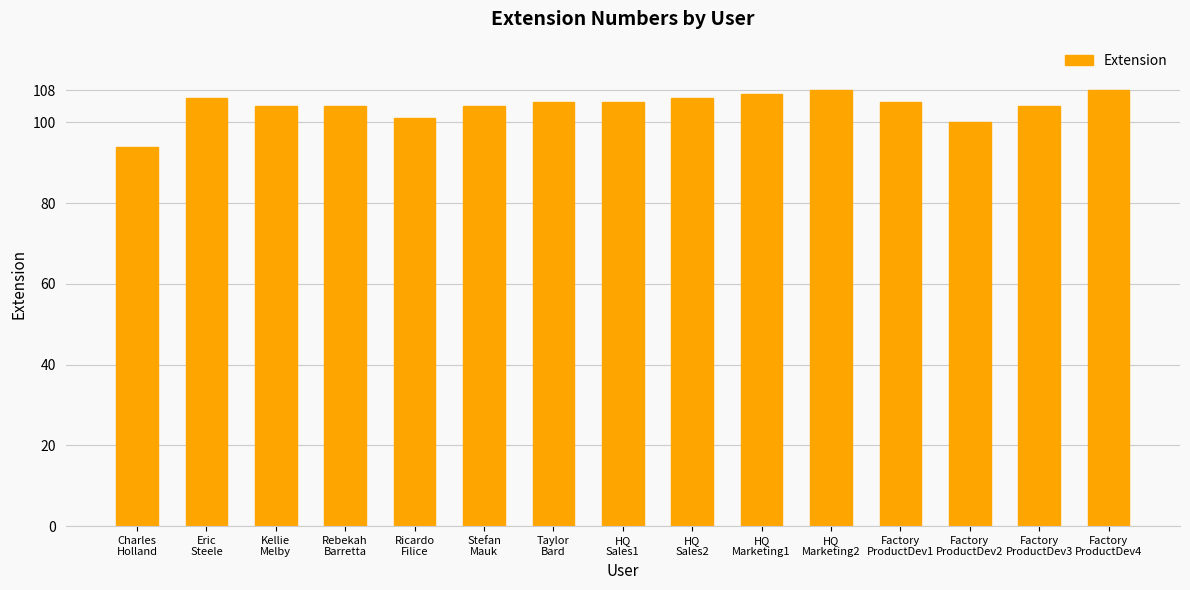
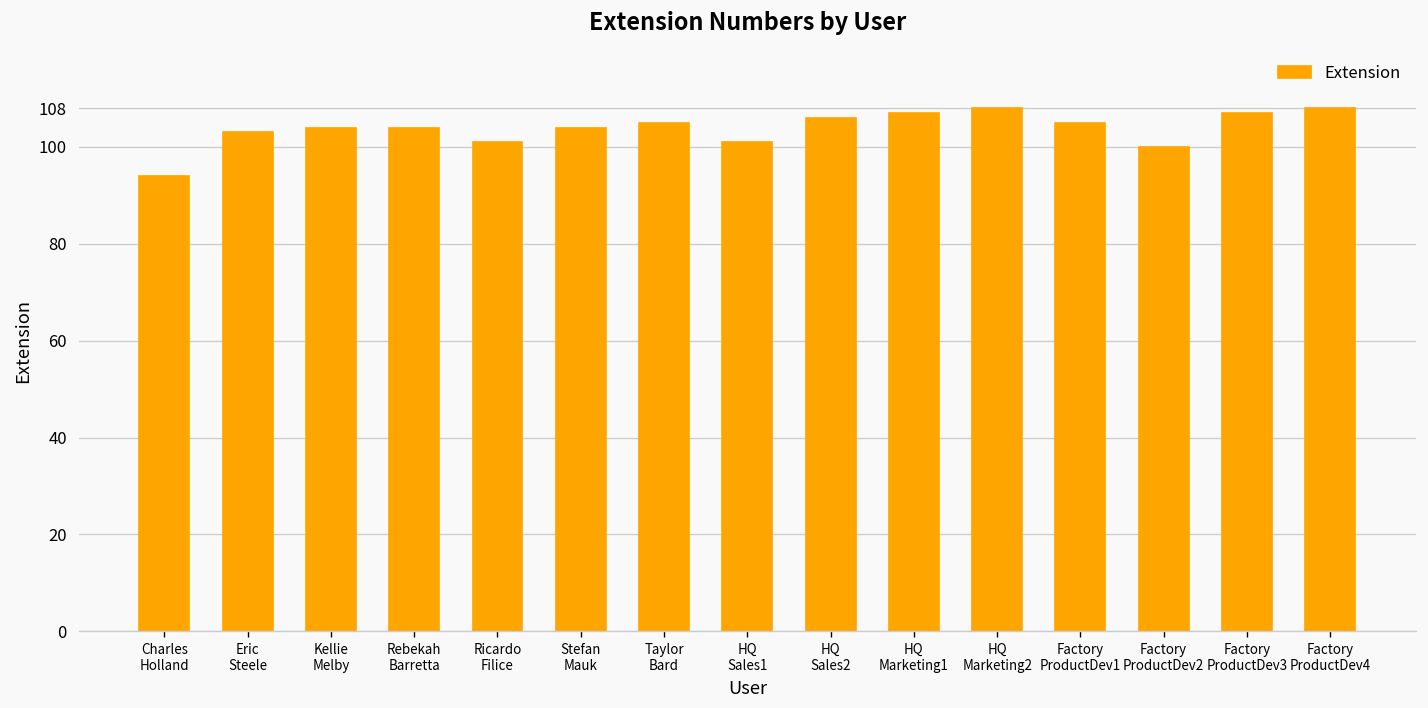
  {
    "Charles Holland": 94,
-   "Eric Steele": 106,
+   "Eric Steele": 103,
    "Kellie Melby": 104,
    "Rebekah Barretta": 104,
    "Ricardo Filice": 101,
    "Stefan Mauk": 104,
    "Taylor Bard": 105,
-   "HQ Sales1": 105,
+   "HQ Sales1": 101,
    "HQ Sales2": 106,
    "HQ Marketing1": 107,
    "HQ Marketing2": 108,
    "Factory ProductDev1": 105,
    "Factory ProductDev2": 100,
-   "Factory ProductDev3": 104,
+   "Factory ProductDev3": 107,
    "Factory ProductDev4": 108
  }
